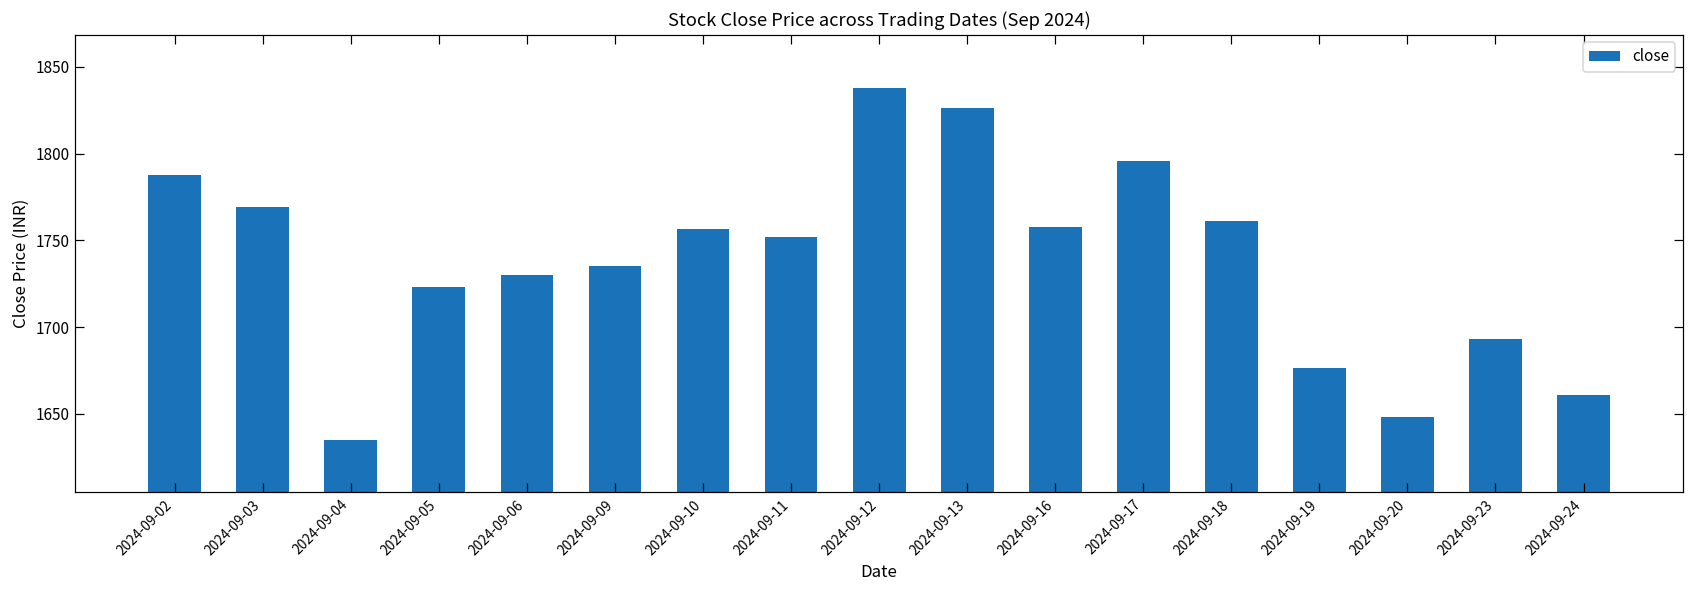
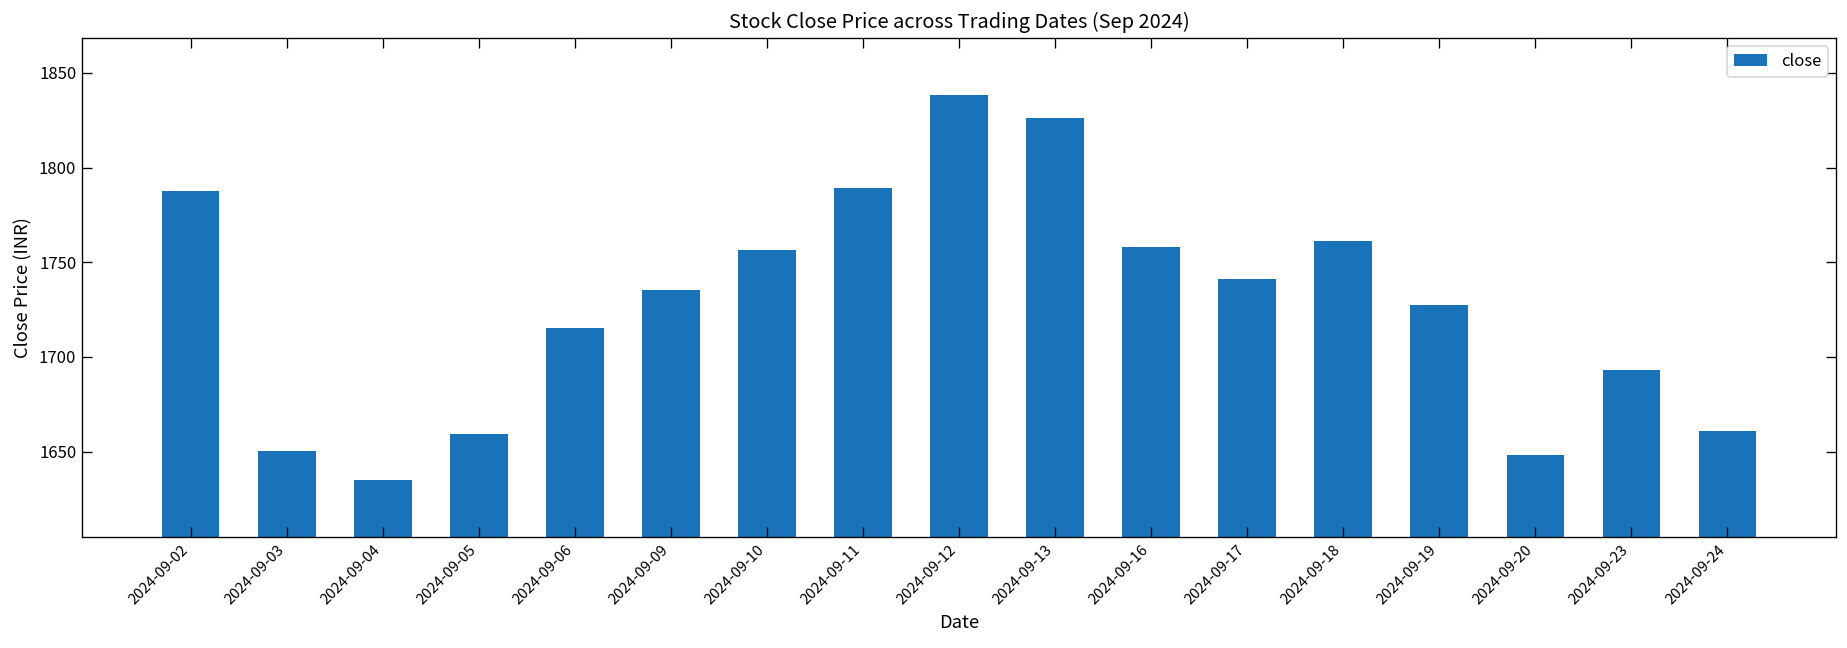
  {
    "2024-09-02": 1788,
-   "2024-09-03": 1769,
+   "2024-09-03": 1651,
    "2024-09-04": 1635,
-   "2024-09-05": 1723,
-   "2024-09-06": 1730,
+   "2024-09-05": 1659,
+   "2024-09-06": 1716,
    "2024-09-09": 1735,
    "2024-09-10": 1756,
-   "2024-09-11": 1752,
+   "2024-09-11": 1789,
    "2024-09-12": 1838,
    "2024-09-13": 1826,
    "2024-09-16": 1758,
-   "2024-09-17": 1796,
+   "2024-09-17": 1741,
    "2024-09-18": 1761,
-   "2024-09-19": 1676,
+   "2024-09-19": 1727,
    "2024-09-20": 1648,
    "2024-09-23": 1693,
    "2024-09-24": 1661
  }
